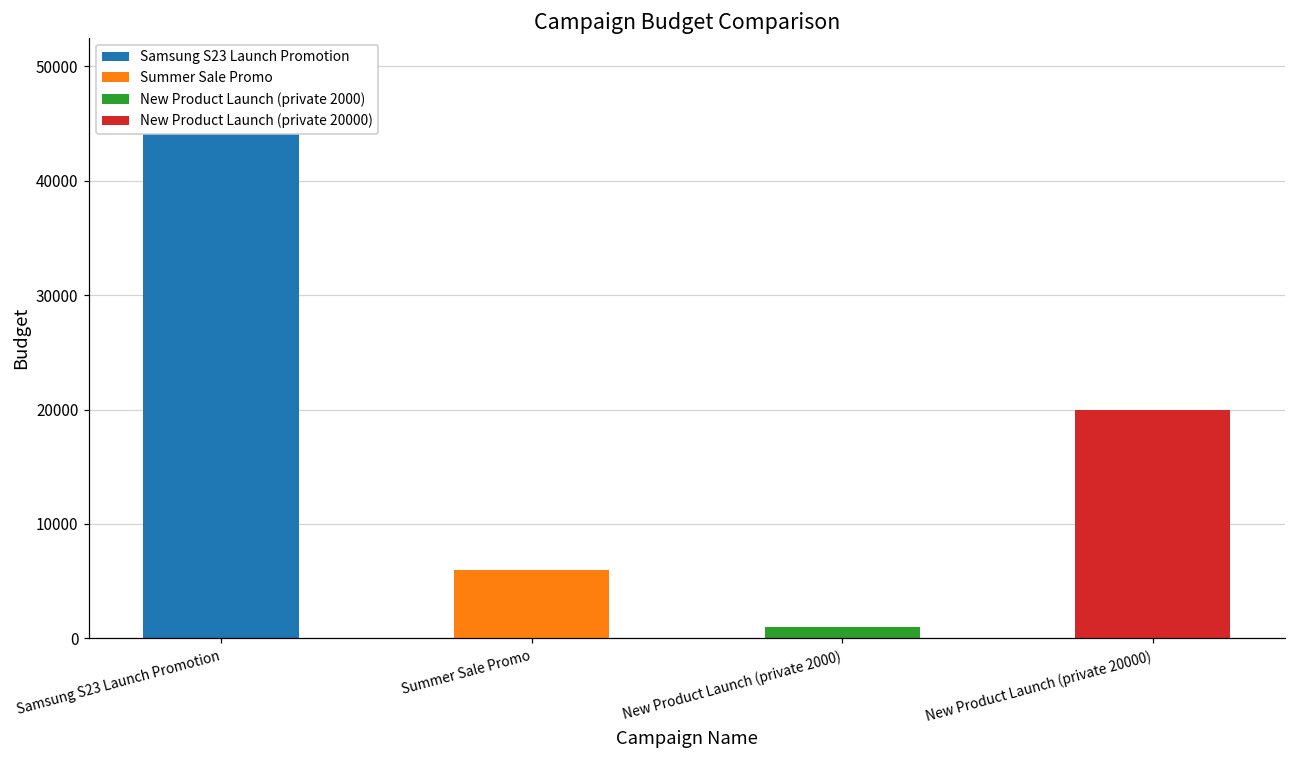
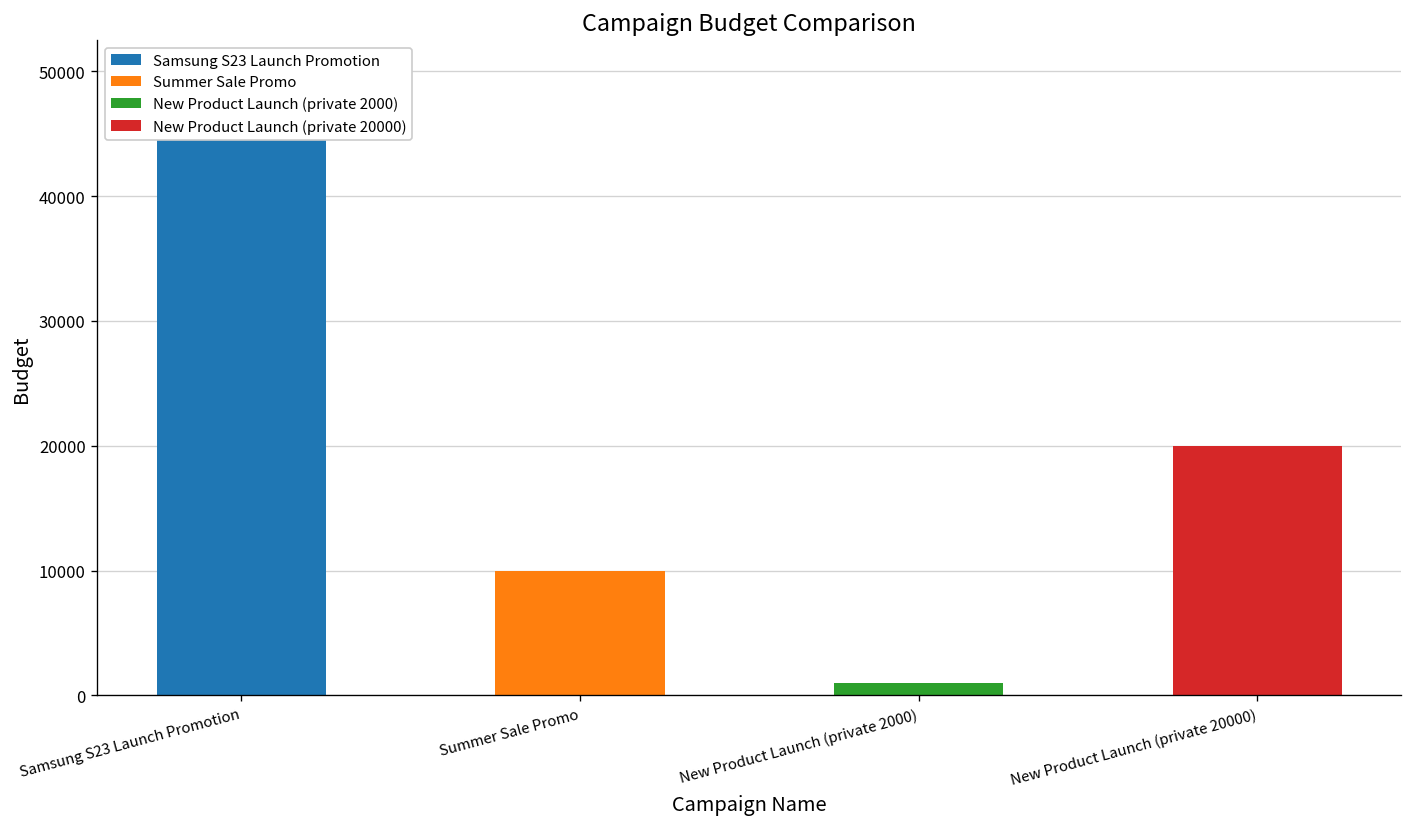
  {
-   "Summer Sale Promo": 5900,
+   "Summer Sale Promo": 10000,
    "New Product Launch (private 2000)": 1000,
    "New Product Launch (private 20000)": 20000
  }
